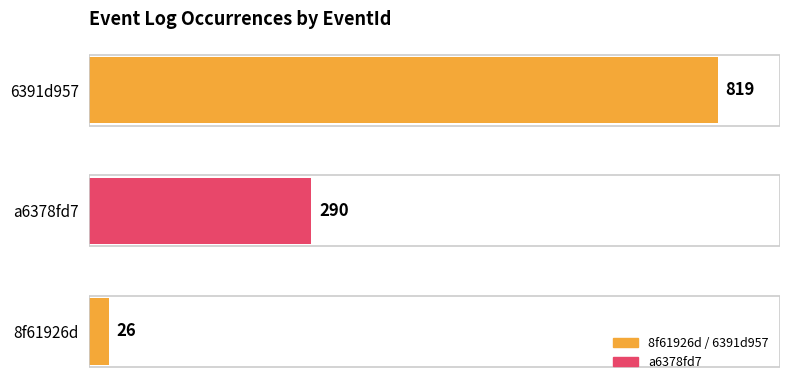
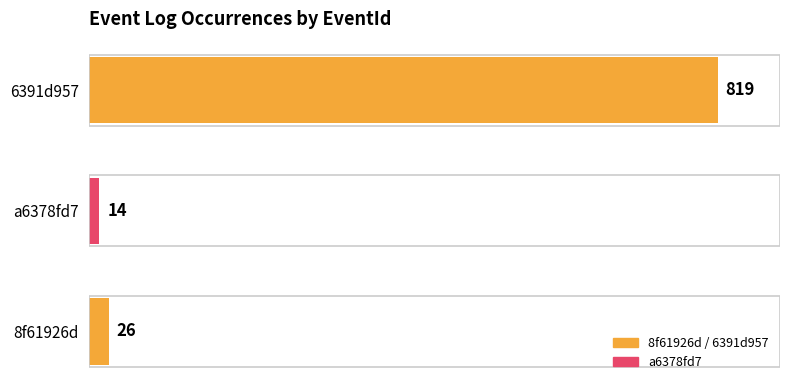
  {
    "6391d957": 819,
-   "a6378fd7": 290,
+   "a6378fd7": 14,
    "8f61926d": 26
  }
